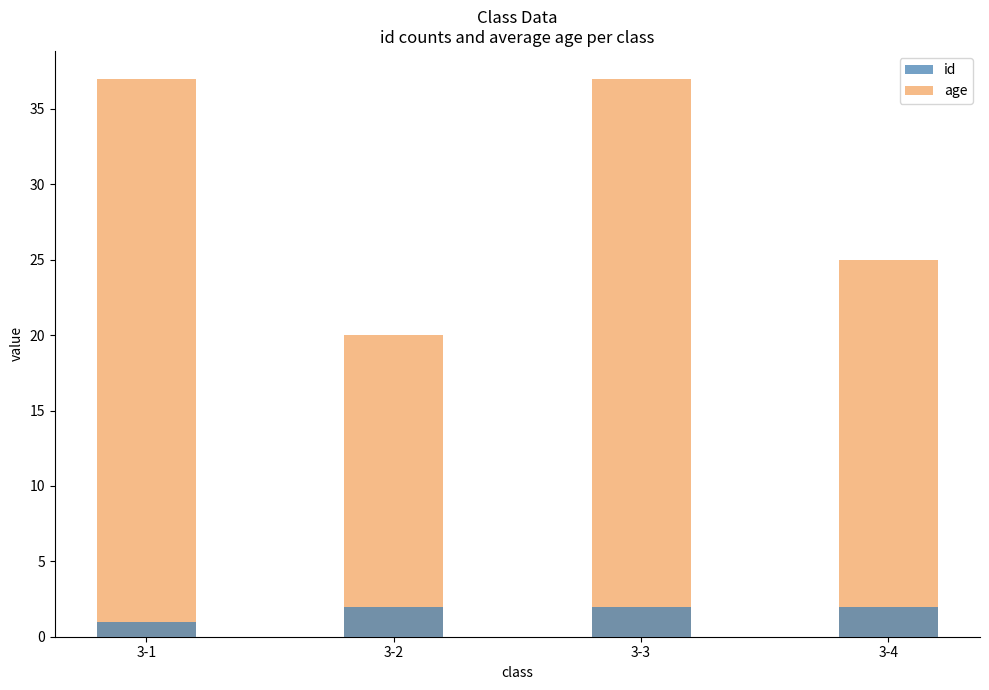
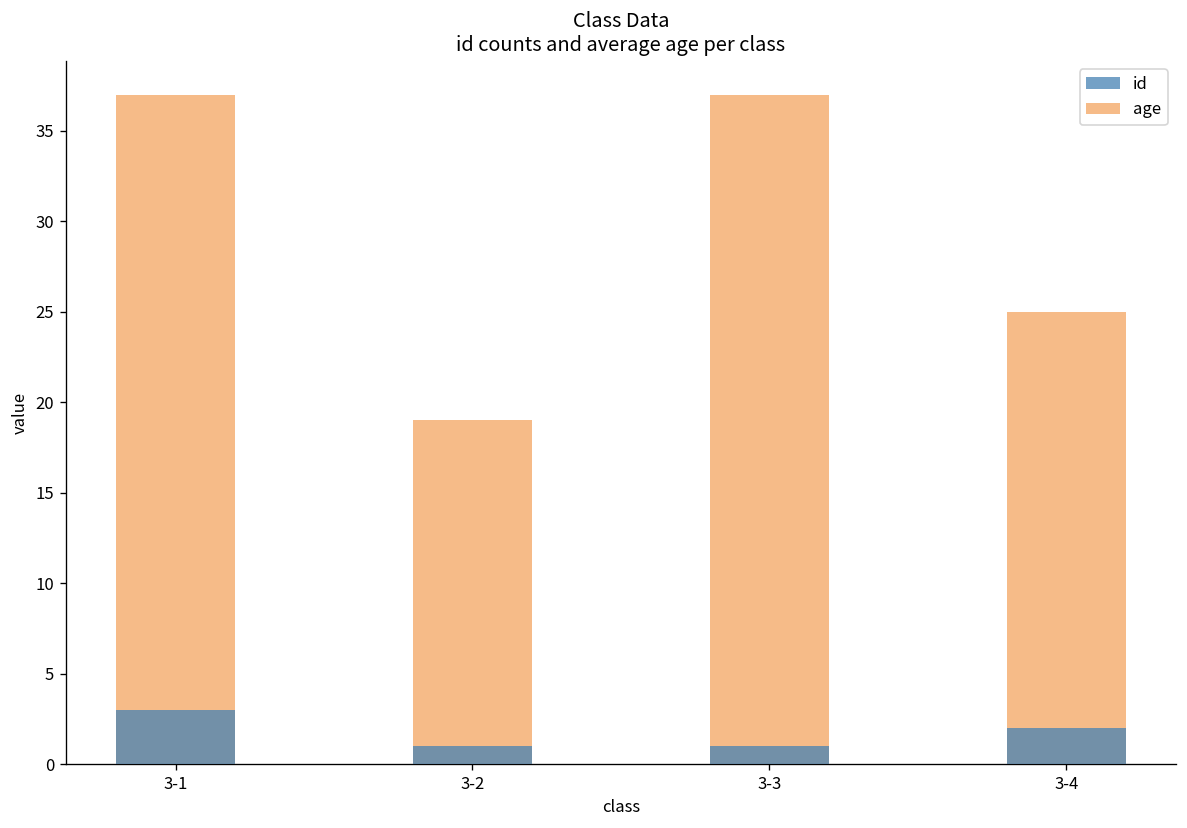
  {
    "id": {
-     "3-1": 1,
-     "3-2": 2,
-     "3-3": 2
+     "3-1": 3,
+     "3-2": 1,
+     "3-3": 1
    },
    "age": {
      "3-1": 37,
-     "3-2": 20,
+     "3-2": 19,
      "3-3": 37,
      "3-4": 25
    }
  }
